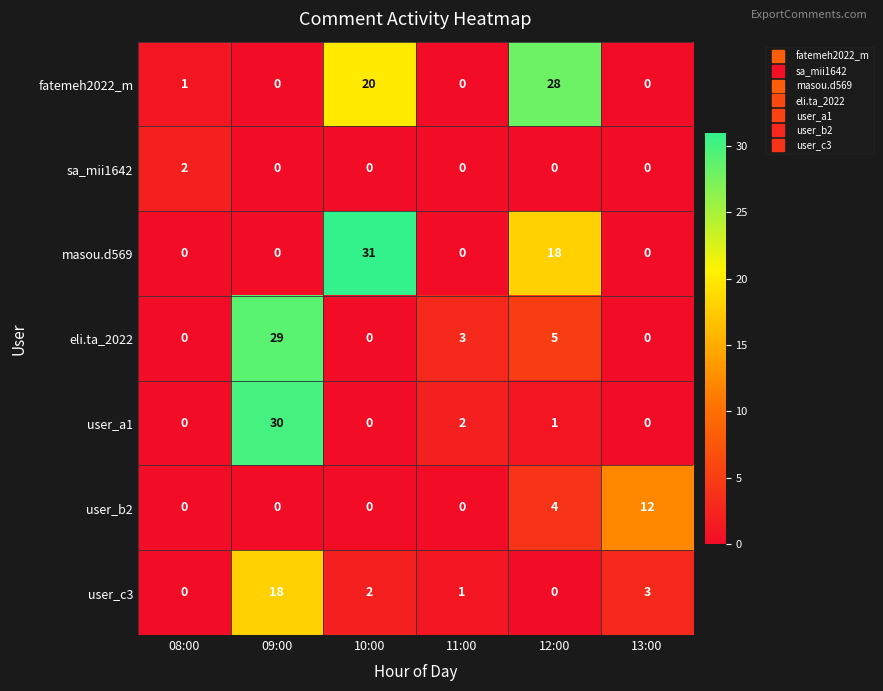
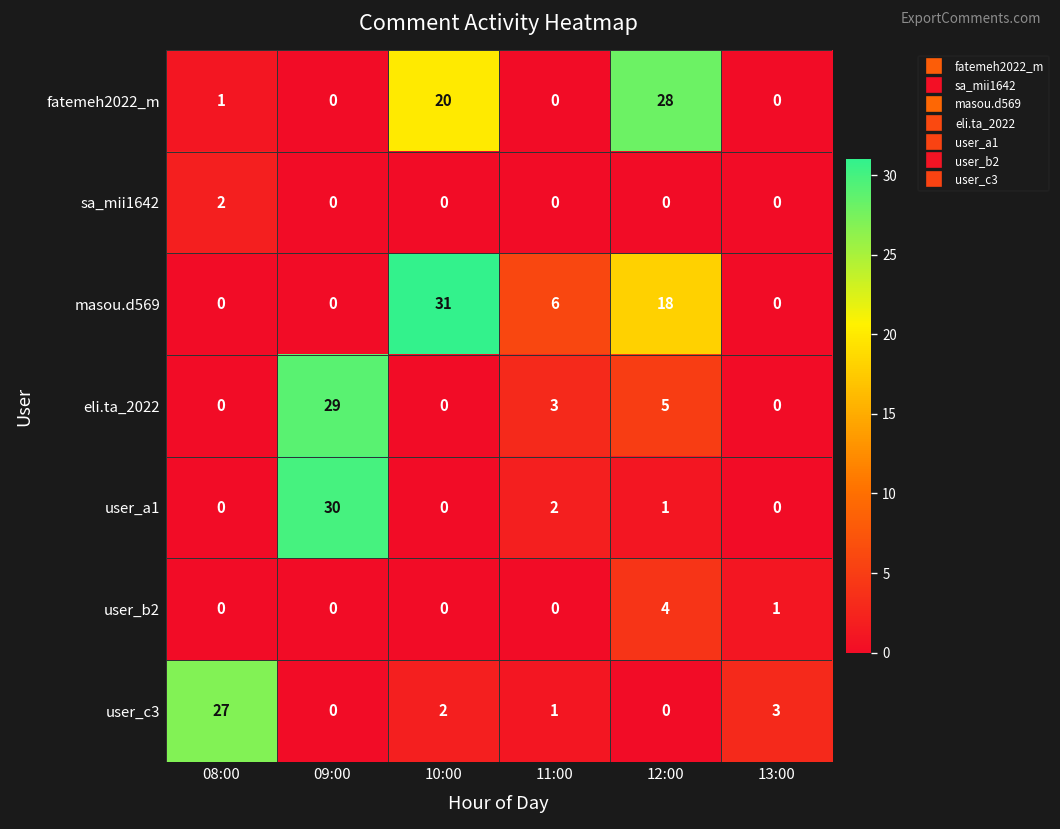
  {
    "fatemeh2022_m": {
      "08:00": 1,
      "09:00": 0,
      "10:00": 20,
      "11:00": 0,
      "12:00": 28,
      "13:00": 0
    },
    "sa_mii1642": {
      "08:00": 2,
      "09:00": 0,
      "10:00": 0,
      "11:00": 0,
      "12:00": 0,
      "13:00": 0
    },
    "masou.d569": {
      "08:00": 0,
      "09:00": 0,
      "10:00": 31,
-     "11:00": 0,
+     "11:00": 6,
      "12:00": 18,
      "13:00": 0
    },
    "eli.ta_2022": {
      "08:00": 0,
      "09:00": 29,
      "10:00": 0,
      "11:00": 3,
      "12:00": 5,
      "13:00": 0
    },
    "user_a1": {
      "08:00": 0,
      "09:00": 30,
      "10:00": 0,
      "11:00": 2,
      "12:00": 1,
      "13:00": 0
    },
    "user_b2": {
      "08:00": 0,
      "09:00": 0,
      "10:00": 0,
      "11:00": 0,
      "12:00": 4,
-     "13:00": 12
+     "13:00": 1
    },
    "user_c3": {
-     "08:00": 0,
-     "09:00": 18,
+     "08:00": 27,
+     "09:00": 0,
      "10:00": 2,
      "11:00": 1,
      "12:00": 0,
      "13:00": 3
    }
  }
